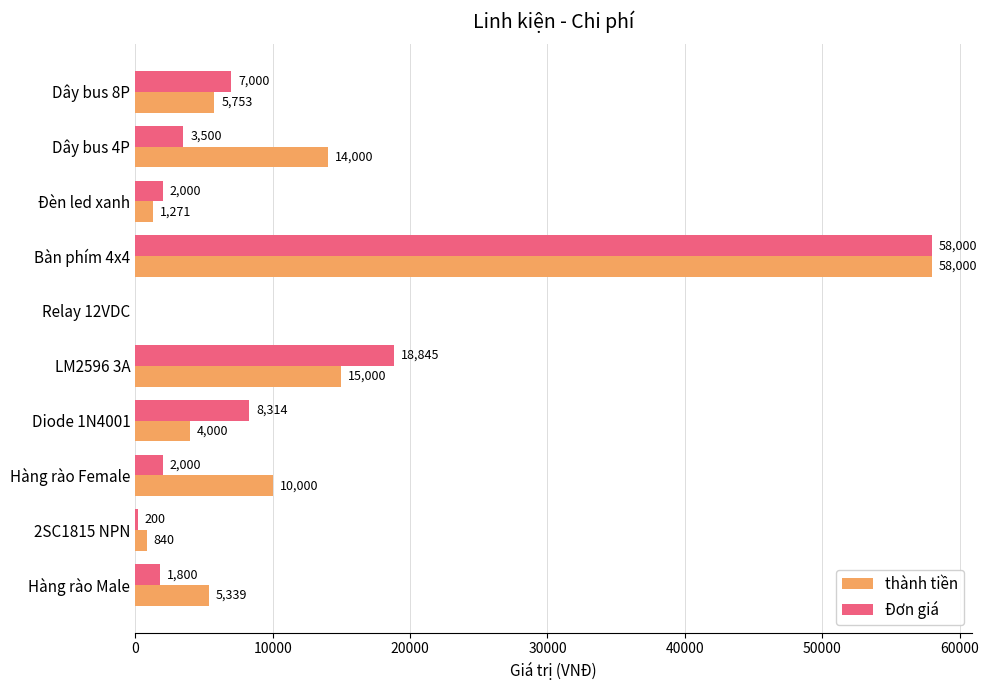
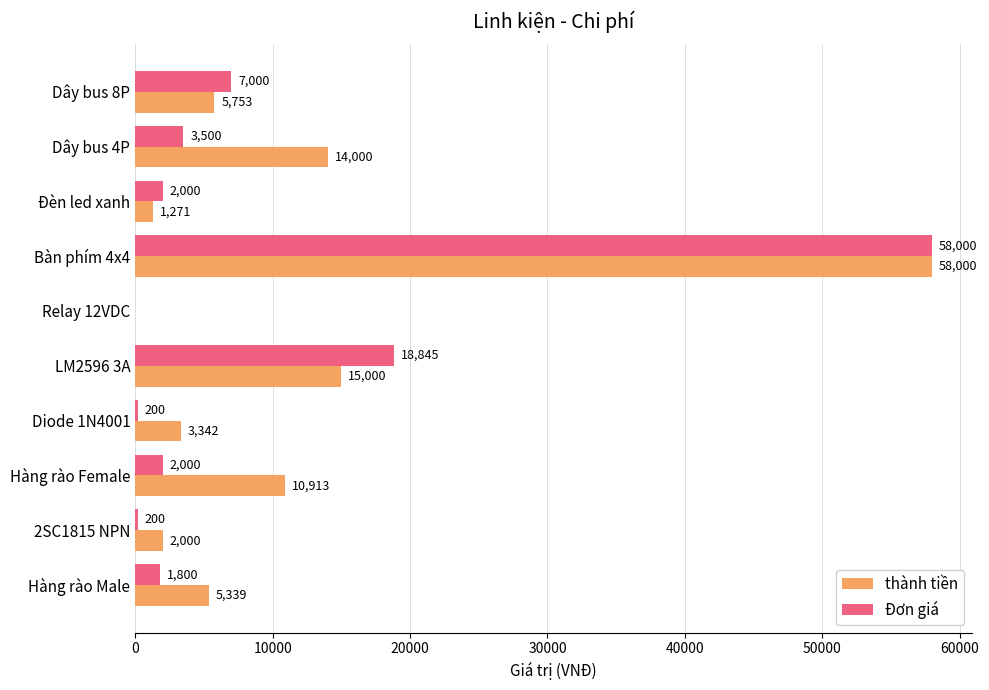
  {
    "thành tiền": {
      "Dây bus 8P": "5,753",
      "Dây bus 4P": "14,000",
      "Đèn led xanh": "1,271",
      "Bàn phím 4x4": "58,000",
      "LM2596 3A": "15,000",
-     "Diode 1N4001": "4,000",
-     "Hàng rào Female": "10,000",
-     "2SC1815 NPN": "840",
+     "Diode 1N4001": "3,342",
+     "Hàng rào Female": "10,913",
+     "2SC1815 NPN": "2,000",
      "Hàng rào Male": "5,339"
    },
    "Đơn giá": {
      "Dây bus 8P": "7,000",
      "Dây bus 4P": "3,500",
      "Đèn led xanh": "2,000",
      "Bàn phím 4x4": "58,000",
      "LM2596 3A": "18,845",
-     "Diode 1N4001": "8,314",
+     "Diode 1N4001": "200",
      "Hàng rào Female": "2,000",
      "2SC1815 NPN": "200",
      "Hàng rào Male": "1,800"
    }
  }
